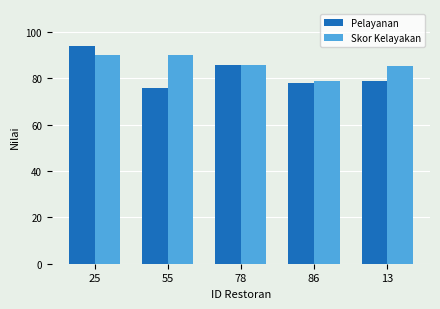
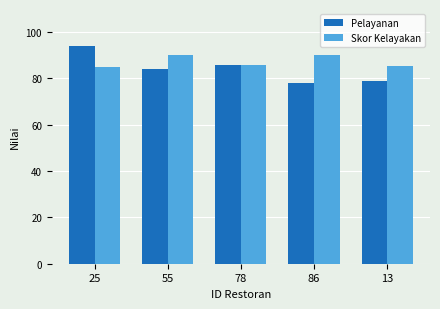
  {
    "Pelayanan": {
      "25": 94,
-     "55": 76,
+     "55": 84,
      "78": 86,
      "86": 78,
      "13": 79
    },
    "Skor Kelayakan": {
-     "25": 90,
+     "25": 85,
      "55": 90,
      "78": 86,
-     "86": 79,
+     "86": 90,
      "13": 86
    }
  }
